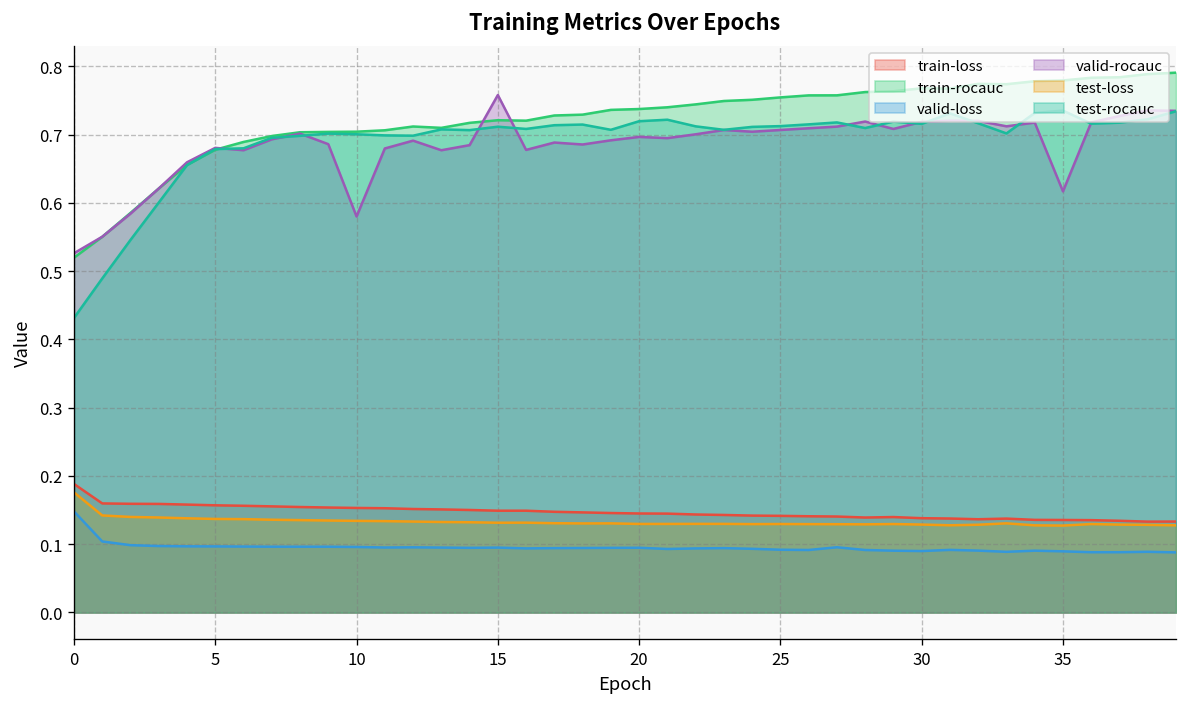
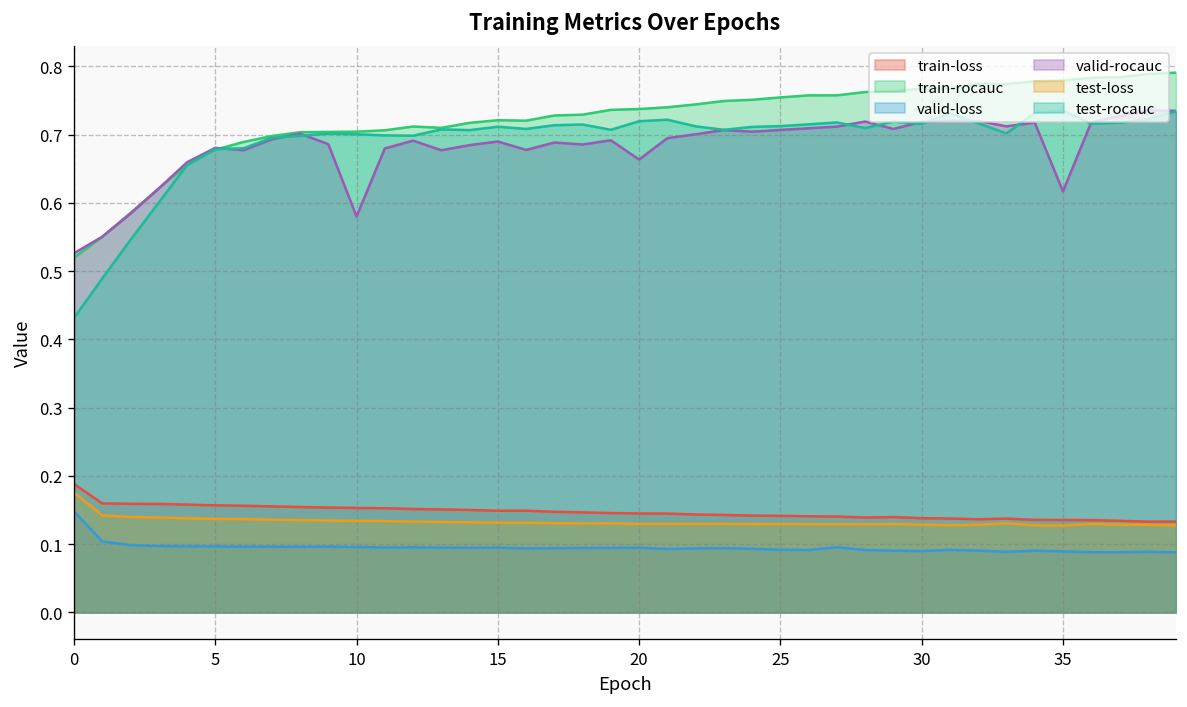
  {
    "valid-rocauc": {
      "0": 0.53,
      "10": 0.58,
-     "15": 0.76,
-     "20": 0.70,
+     "15": 0.69,
+     "20": 0.66,
      "25": 0.71,
      "35": 0.62
    }
  }
